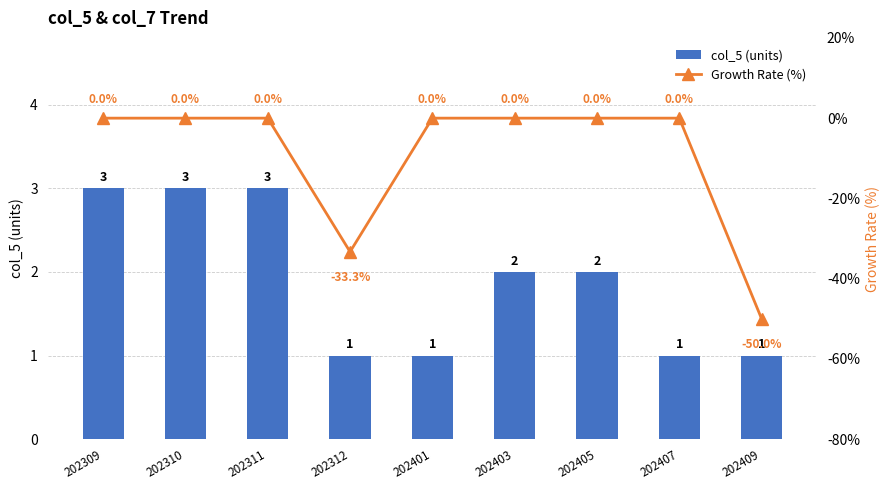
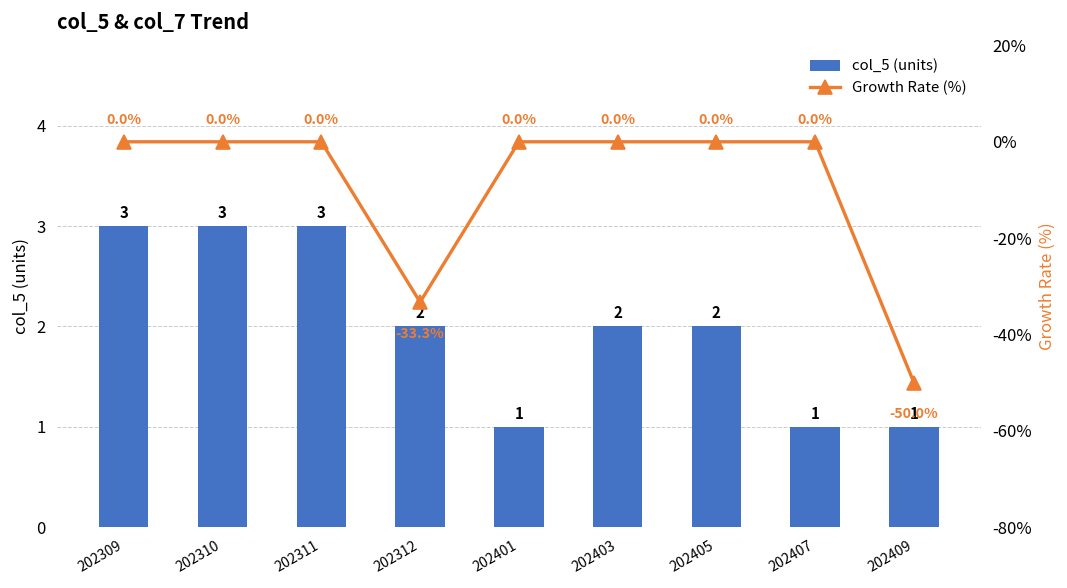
  {
    "col_5 (units)": {
      "202309": "3",
      "202310": "3",
      "202311": "3",
-     "202312": "1",
+     "202312": "2",
      "202401": "1",
      "202403": "2",
      "202405": "2",
      "202407": "1"
    },
    "Growth Rate (%)": {
      "202309": "0.0%",
      "202310": "0.0%",
      "202311": "0.0%",
      "202312": "-33.3%",
      "202401": "0.0%",
      "202403": "0.0%",
      "202405": "0.0%",
      "202407": "0.0%"
    }
  }
